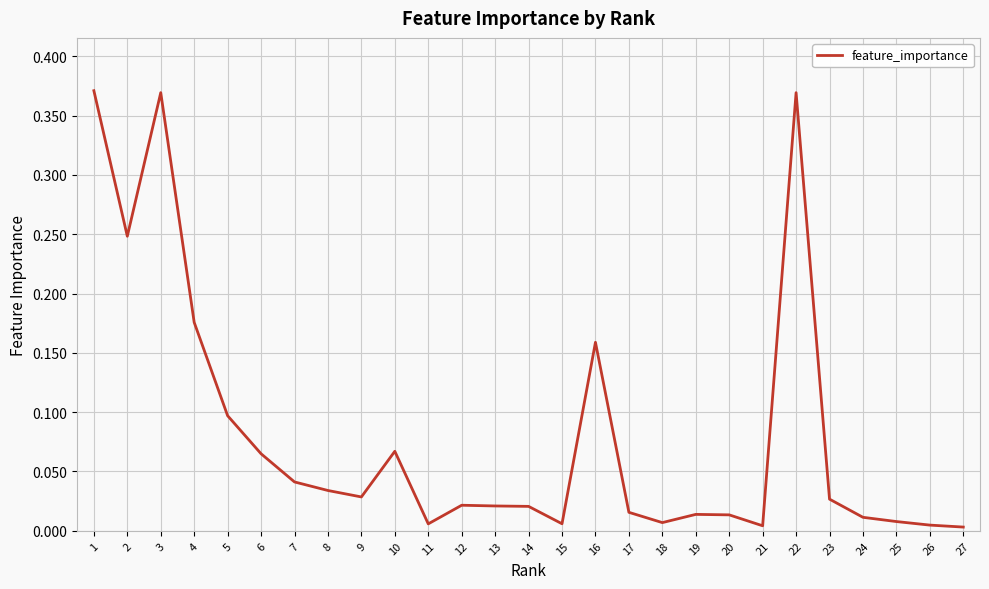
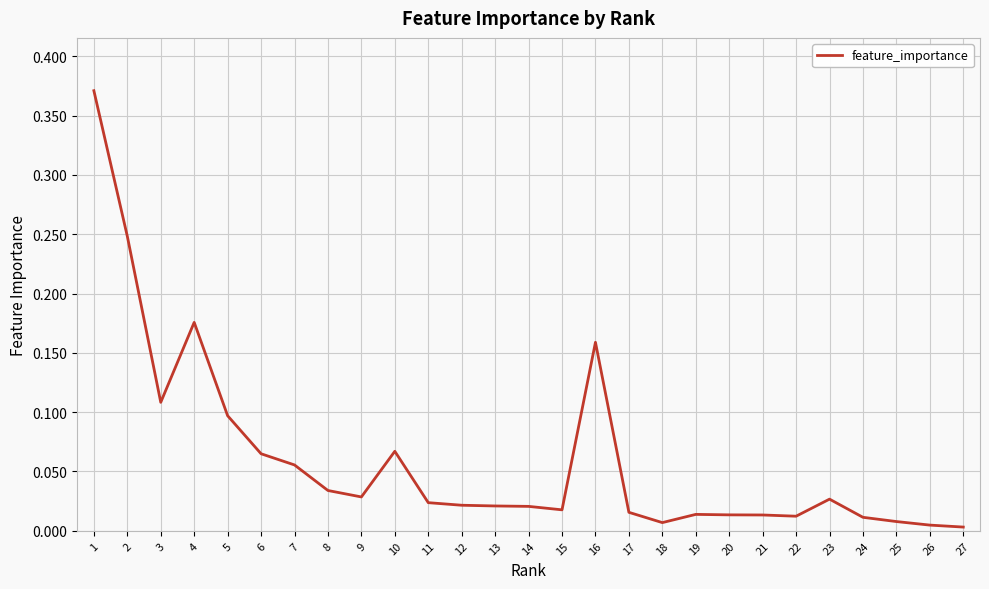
  {
    "1": 0.371,
    "2": 0.248,
-   "3": 0.369,
+   "3": 0.108,
    "4": 0.176,
    "5": 0.097,
    "6": 0.065,
-   "7": 0.041,
+   "7": 0.056,
    "8": 0.034,
    "9": 0.029,
    "10": 0.067,
-   "11": 0.006,
+   "11": 0.024,
    "12": 0.022,
    "13": 0.021,
    "14": 0.021,
-   "15": 0.006,
+   "15": 0.018,
    "16": 0.159,
    "17": 0.016,
    "18": 0.007,
    "19": 0.014,
    "20": 0.013,
-   "21": 0.004,
-   "22": 0.369,
+   "21": 0.013,
+   "22": 0.012,
    "23": 0.027,
    "24": 0.011,
    "25": 0.008,
    "26": 0.005,
    "27": 0.003
  }
